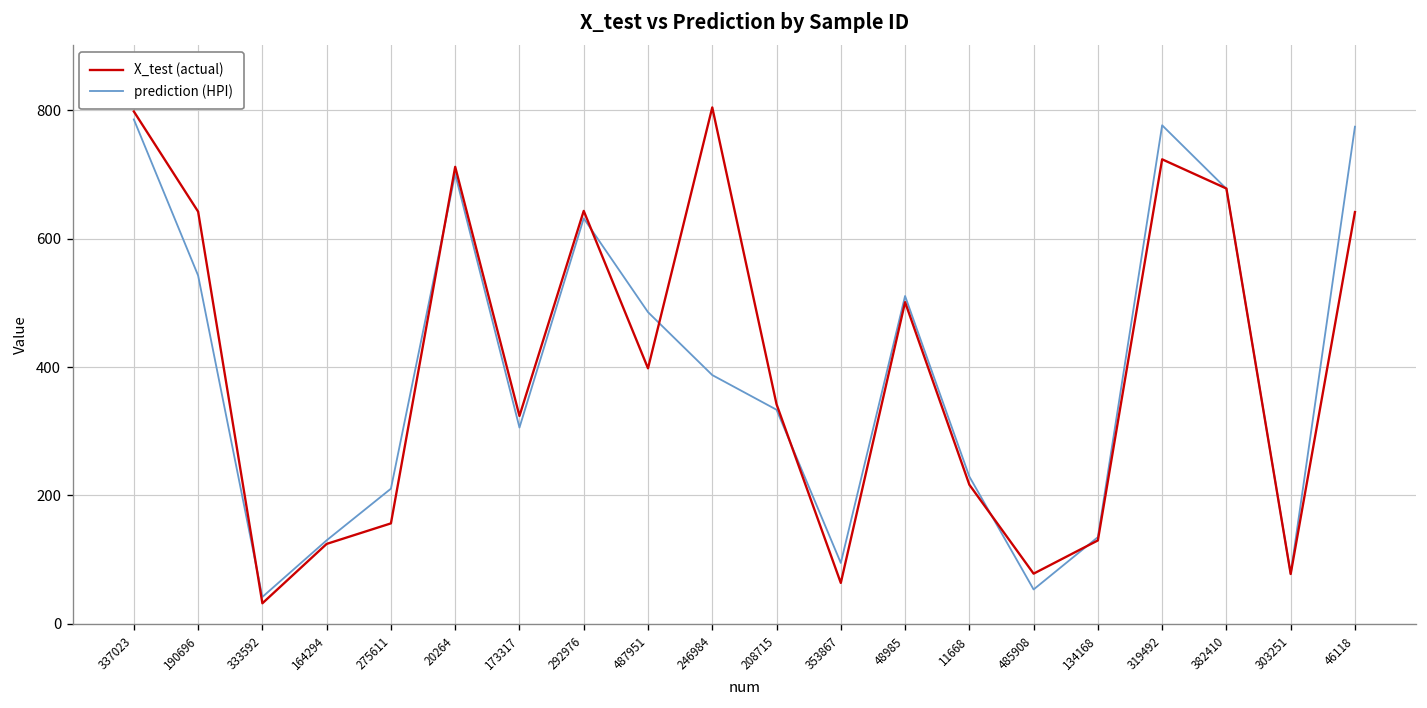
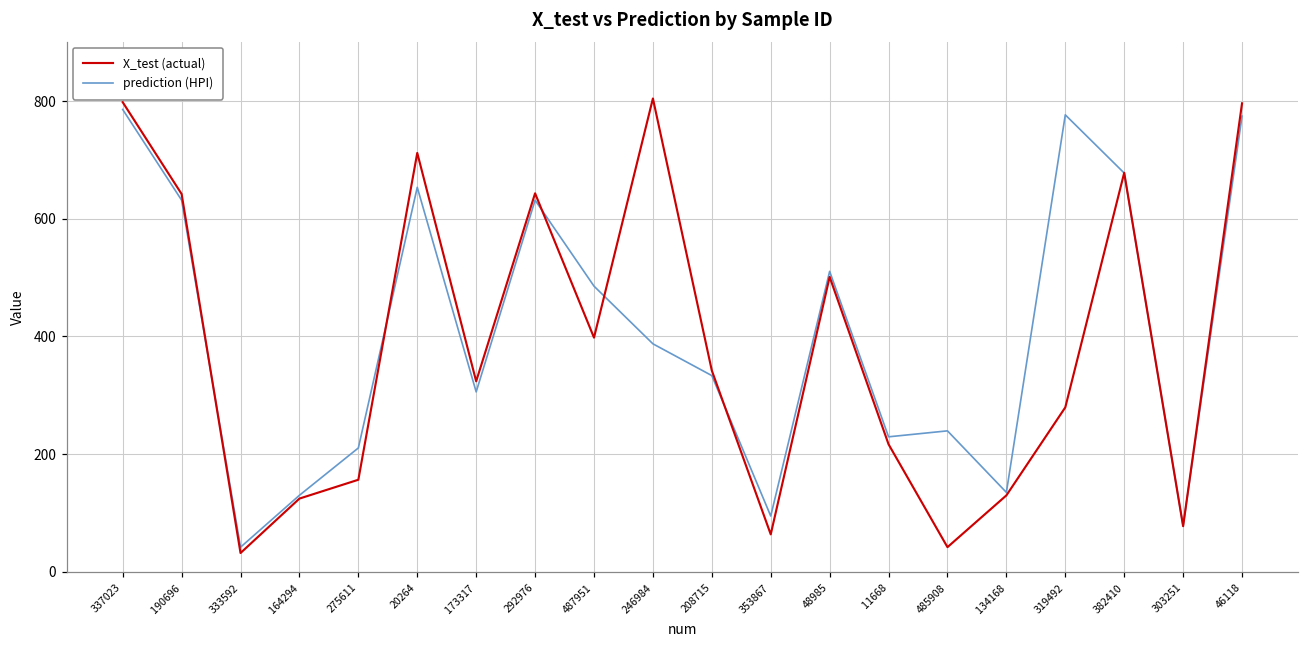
  {
    "X_test (actual)": {
      "337023": 800,
      "190696": 640,
      "333592": 30,
      "164294": 120,
      "275611": 160,
      "20264": 710,
      "173317": 320,
      "292976": 640,
      "487951": 400,
      "246984": 800,
      "208715": 340,
      "353867": 60,
      "48985": 500,
      "11668": 220,
-     "485908": 80,
+     "485908": 40,
      "134168": 130,
-     "319492": 720,
-     "46118": 640
+     "319492": 280,
+     "46118": 800
    },
    "prediction (HPI)": {
      "337023": 790,
-     "190696": 540,
+     "190696": 630,
      "333592": 40,
      "164294": 130,
      "275611": 210,
-     "20264": 700,
+     "20264": 650,
      "173317": 310,
      "292976": 630,
      "487951": 490,
      "246984": 390,
      "208715": 330,
      "353867": 90,
      "48985": 510,
      "11668": 230,
-     "485908": 50,
+     "485908": 240,
      "134168": 140,
      "319492": 780,
      "46118": 770
    }
  }
